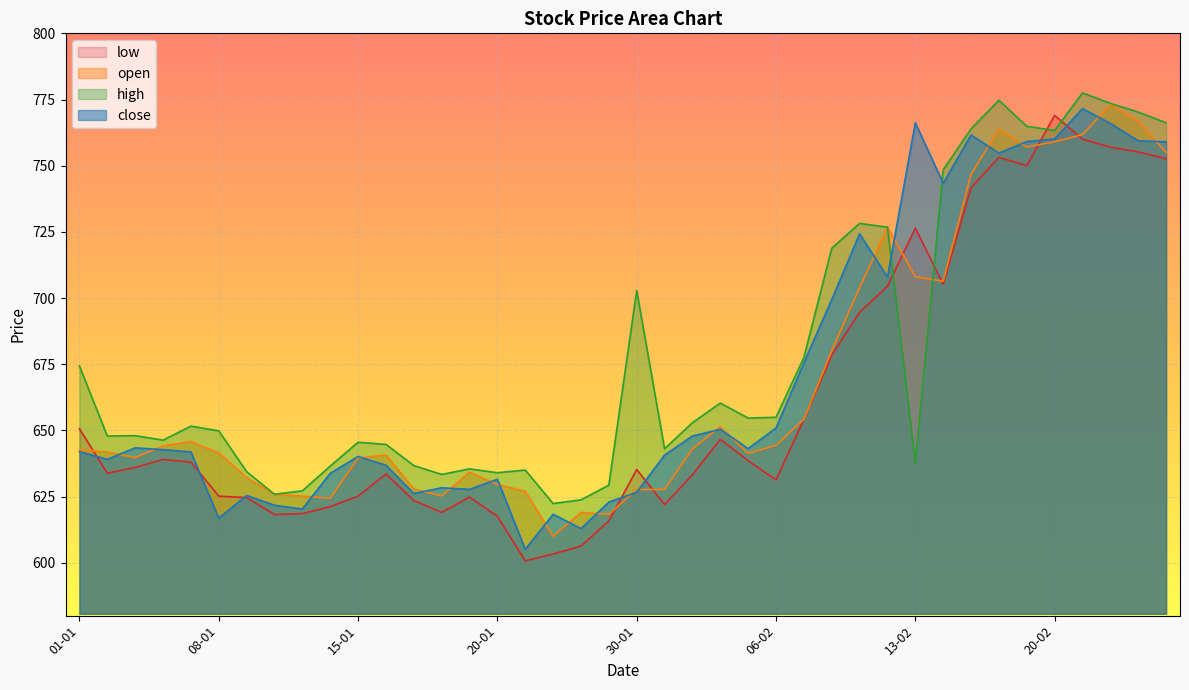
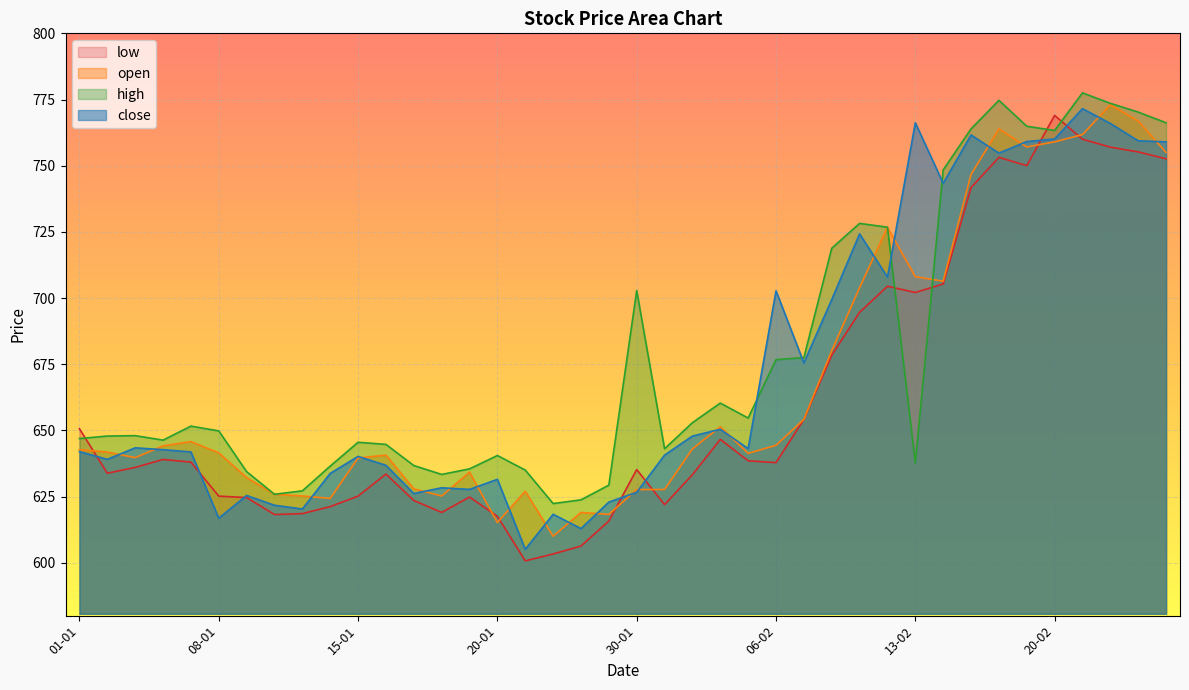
  {
    "low": {
      "01-01": 651,
      "08-01": 625,
      "15-01": 625,
      "20-01": 618,
      "30-01": 635,
-     "06-02": 631,
-     "13-02": 726,
+     "06-02": 638,
+     "13-02": 702,
      "20-02": 769
    },
    "open": {
      "08-01": 642,
-     "20-01": 630,
+     "20-01": 615,
      "30-01": 628,
      "06-02": 644,
      "13-02": 708,
      "20-02": 759
    },
    "high": {
-     "01-01": 674,
+     "01-01": 647,
      "08-01": 650,
      "15-01": 646,
-     "20-01": 634,
+     "20-01": 641,
      "30-01": 703,
-     "06-02": 655,
+     "06-02": 677,
      "13-02": 638,
      "20-02": 763
    },
    "close": {
      "08-01": 617,
      "20-01": 632,
      "30-01": 627,
-     "06-02": 651,
+     "06-02": 703,
      "13-02": 766,
      "20-02": 760
    }
  }
